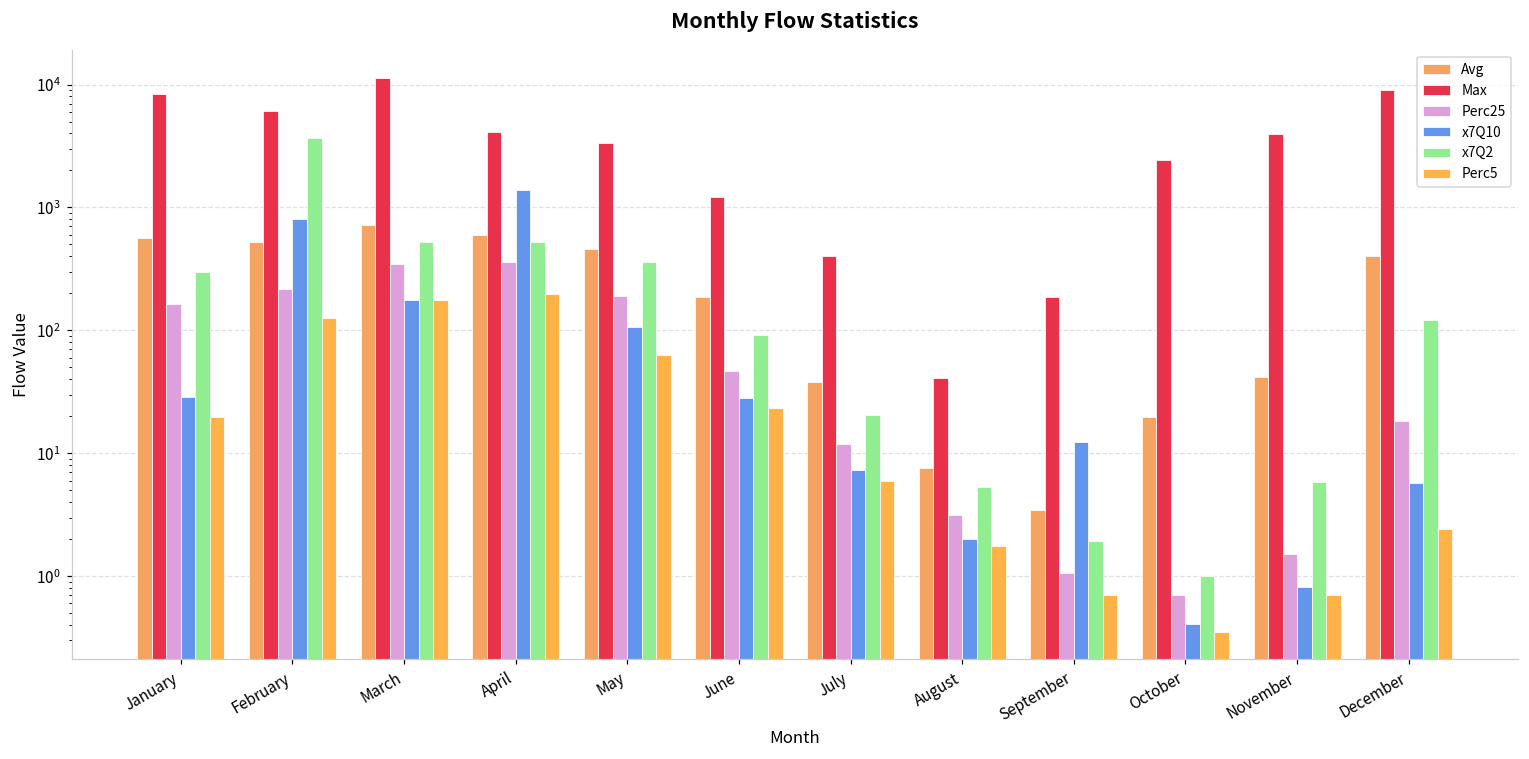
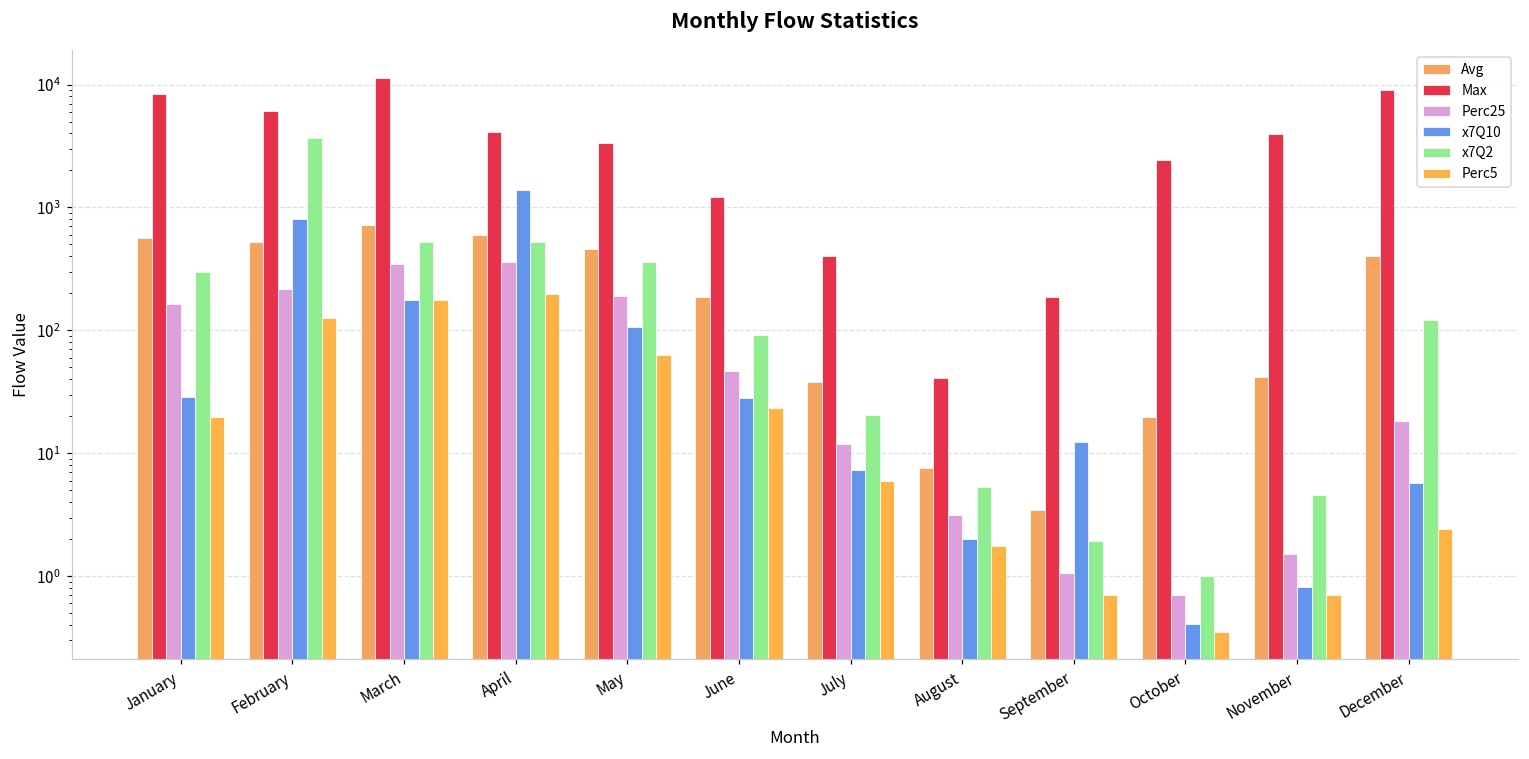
  {
    "Max": {
      "January": 8000,
      "February": 6000,
      "March": 11000,
      "April": 4100,
      "May": 3400,
      "June": 1200,
      "July": 400,
      "August": 41,
      "September": 190,
      "October": 2500,
      "November": 4000,
      "December": 9000
    },
    "Perc25": {
      "January": 170,
      "February": 220,
      "March": 350,
      "April": 360,
      "May": 190,
      "June": 47,
      "July": 12,
      "August": 3.2,
      "September": 1.1,
      "October": 0.7,
      "November": 1.5,
      "December": 18
    },
    "x7Q10": {
      "January": 29,
      "February": 800,
      "March": 180,
      "April": 1400,
      "May": 110,
      "June": 28,
      "July": 7,
      "August": 2.0,
      "September": 12,
      "October": 0.4,
      "November": 0.8,
      "December": 6
    },
    "x7Q2": {
      "January": 300,
      "February": 3700,
      "March": 500,
      "April": 500,
      "May": 360,
      "June": 90,
      "July": 20,
      "August": 5,
      "September": 1.9,
      "October": 1.0,
-     "November": 6,
+     "November": 4.5,
      "December": 120
    }
  }
